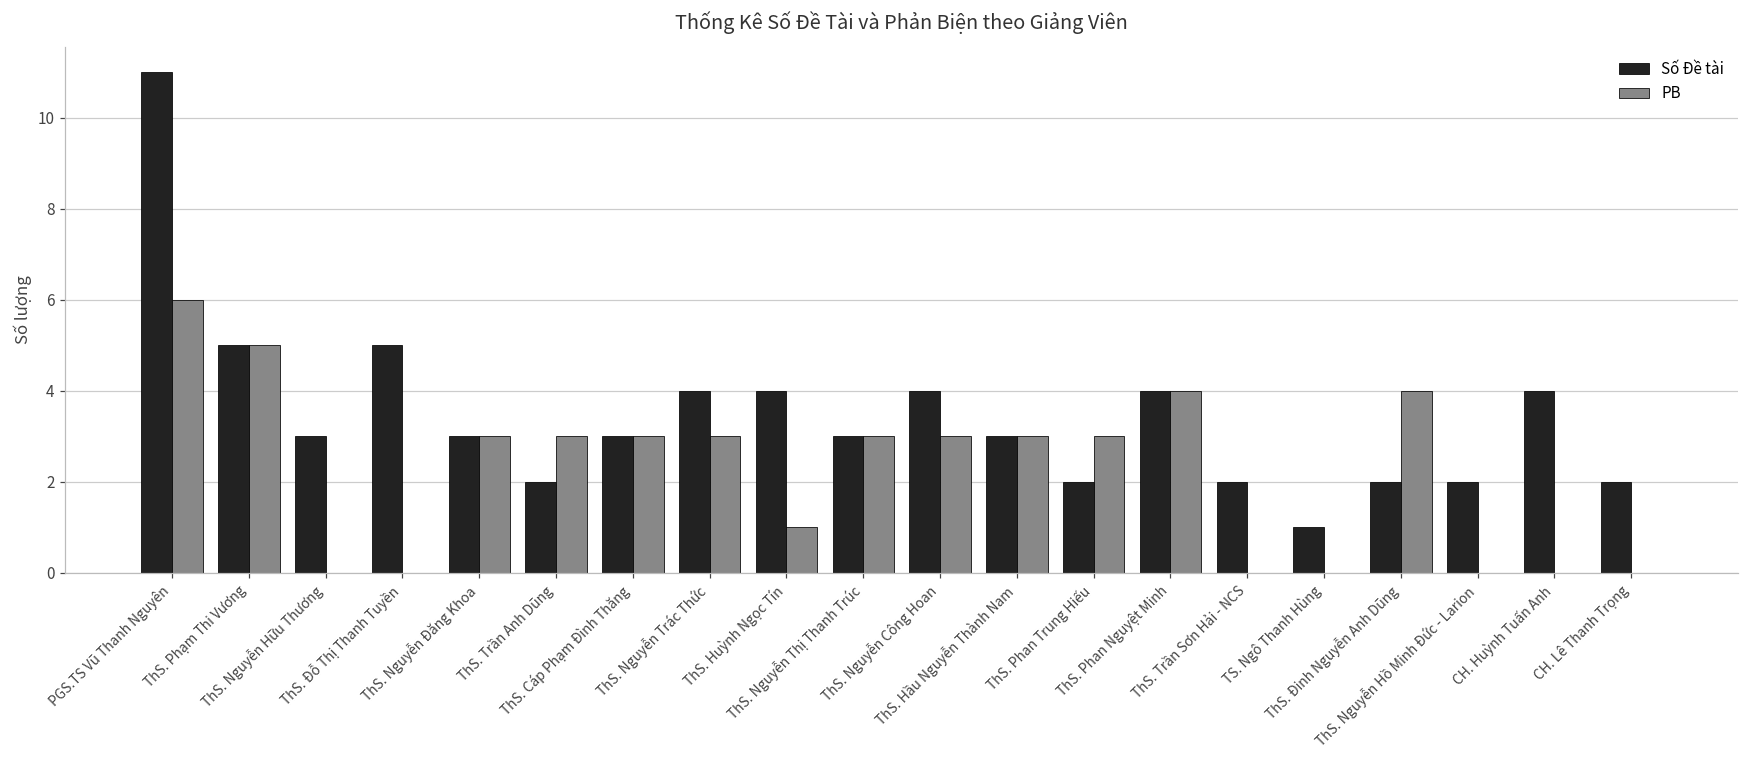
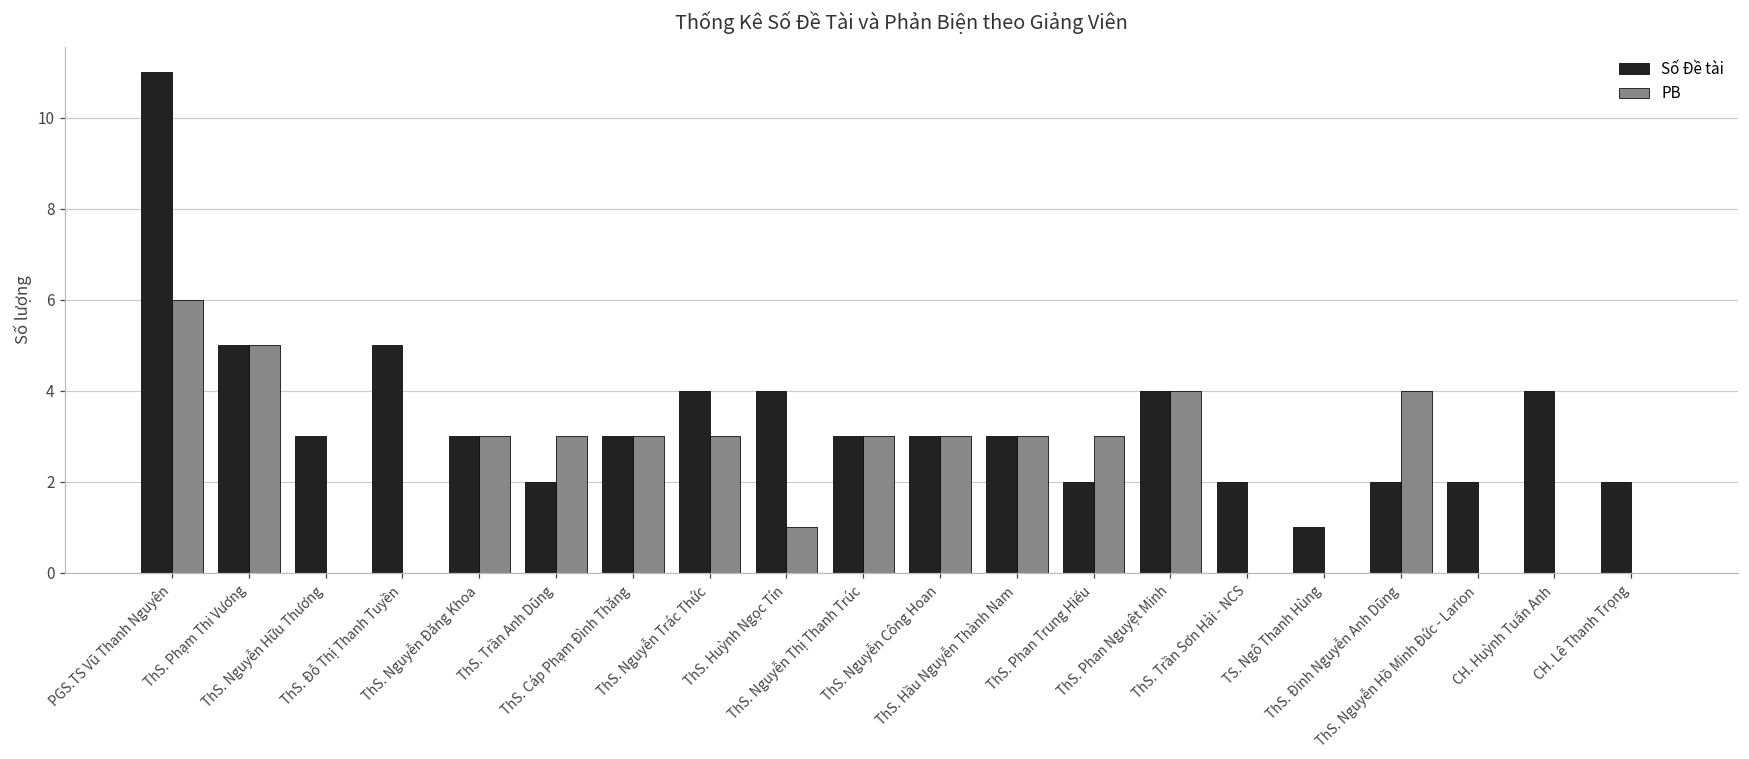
  {
    "Số Đề tài": {
      "PGS.TS Vũ Thanh Nguyên": 11,
      "ThS. Phạm Thi Vương": 5,
      "ThS. Nguyễn Hữu Thương": 3,
      "ThS. Đỗ Thị Thanh Tuyền": 5,
      "ThS. Nguyễn Đăng Khoa": 3,
      "ThS. Trần Anh Dũng": 2,
      "ThS. Cáp Phạm Đình Thăng": 3,
      "ThS. Nguyễn Trác Thức": 4,
      "ThS. Huỳnh Ngọc Tín": 4,
      "ThS. Nguyễn Thị Thanh Trúc": 3,
-     "ThS. Nguyễn Công Hoan": 4,
+     "ThS. Nguyễn Công Hoan": 3,
      "ThS. Hầu Nguyễn Thành Nam": 3,
      "ThS. Phan Trung Hiếu": 2,
      "ThS. Phan Nguyệt Minh": 4,
      "ThS. Trần Sơn Hải - NCS": 2,
      "TS. Ngô Thanh Hùng": 1,
      "ThS. Đinh Nguyễn Anh Dũng": 2,
      "ThS. Nguyễn Hồ Minh Đức - Larion": 2,
      "CH. Huỳnh Tuấn Anh": 4,
      "CH. Lê Thanh Trọng": 2
    },
    "PB": {
      "PGS.TS Vũ Thanh Nguyên": 6,
      "ThS. Phạm Thi Vương": 5,
      "ThS. Nguyễn Hữu Thương": 0,
      "ThS. Đỗ Thị Thanh Tuyền": 0,
      "ThS. Nguyễn Đăng Khoa": 3,
      "ThS. Trần Anh Dũng": 3,
      "ThS. Cáp Phạm Đình Thăng": 3,
      "ThS. Nguyễn Trác Thức": 3,
      "ThS. Huỳnh Ngọc Tín": 1,
      "ThS. Nguyễn Thị Thanh Trúc": 3,
      "ThS. Nguyễn Công Hoan": 3,
      "ThS. Hầu Nguyễn Thành Nam": 3,
      "ThS. Phan Trung Hiếu": 3,
      "ThS. Phan Nguyệt Minh": 4,
      "ThS. Trần Sơn Hải - NCS": 0,
      "TS. Ngô Thanh Hùng": 0,
      "ThS. Đinh Nguyễn Anh Dũng": 4,
      "ThS. Nguyễn Hồ Minh Đức - Larion": 0,
      "CH. Huỳnh Tuấn Anh": 0,
      "CH. Lê Thanh Trọng": 0
    }
  }
